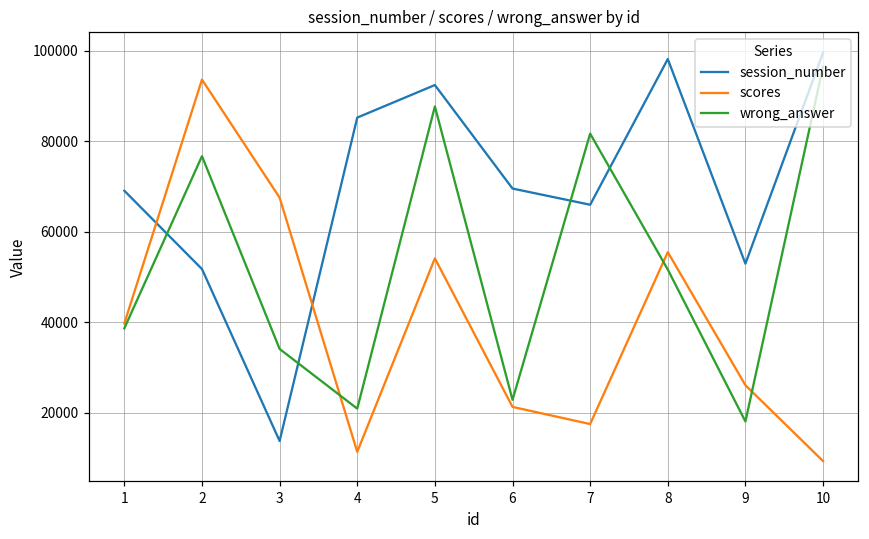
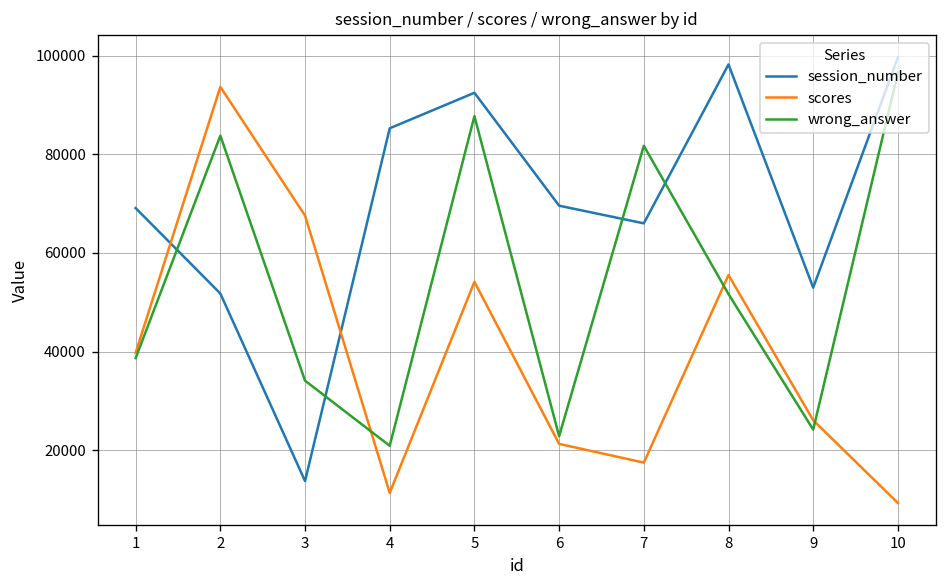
  {
    "session_number": {
      "1": 69000,
      "2": 52000,
      "3": 14000,
      "4": 85000,
      "5": 92000,
      "6": 70000,
      "7": 66000,
      "8": 98000,
      "9": 53000
    },
    "scores": {
      "1": 40000,
      "2": 94000,
      "3": 68000,
      "4": 11000,
      "5": 54000,
      "6": 21000,
      "7": 17000,
      "8": 56000,
      "9": 26000,
      "10": 9000
    },
    "wrong_answer": {
      "1": 39000,
-     "2": 77000,
+     "2": 84000,
      "3": 34000,
      "4": 21000,
      "5": 88000,
      "6": 23000,
      "7": 82000,
      "8": 52000,
-     "9": 18000
+     "9": 24000
    }
  }
